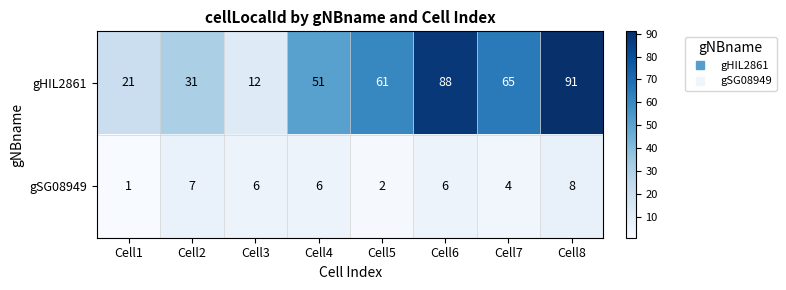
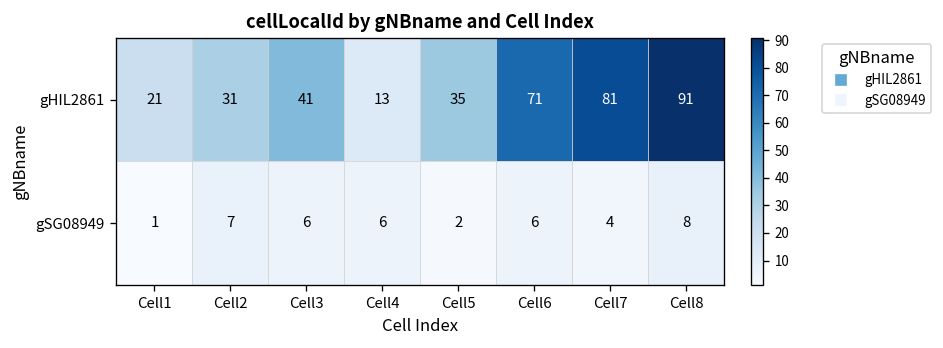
  {
    "gHIL2861": {
      "Cell1": 21,
      "Cell2": 31,
-     "Cell3": 12,
-     "Cell4": 51,
-     "Cell5": 61,
-     "Cell6": 88,
-     "Cell7": 65,
+     "Cell3": 41,
+     "Cell4": 13,
+     "Cell5": 35,
+     "Cell6": 71,
+     "Cell7": 81,
      "Cell8": 91
    },
    "gSG08949": {
      "Cell1": 1,
      "Cell2": 7,
      "Cell3": 6,
      "Cell4": 6,
      "Cell5": 2,
      "Cell6": 6,
      "Cell7": 4,
      "Cell8": 8
    }
  }
